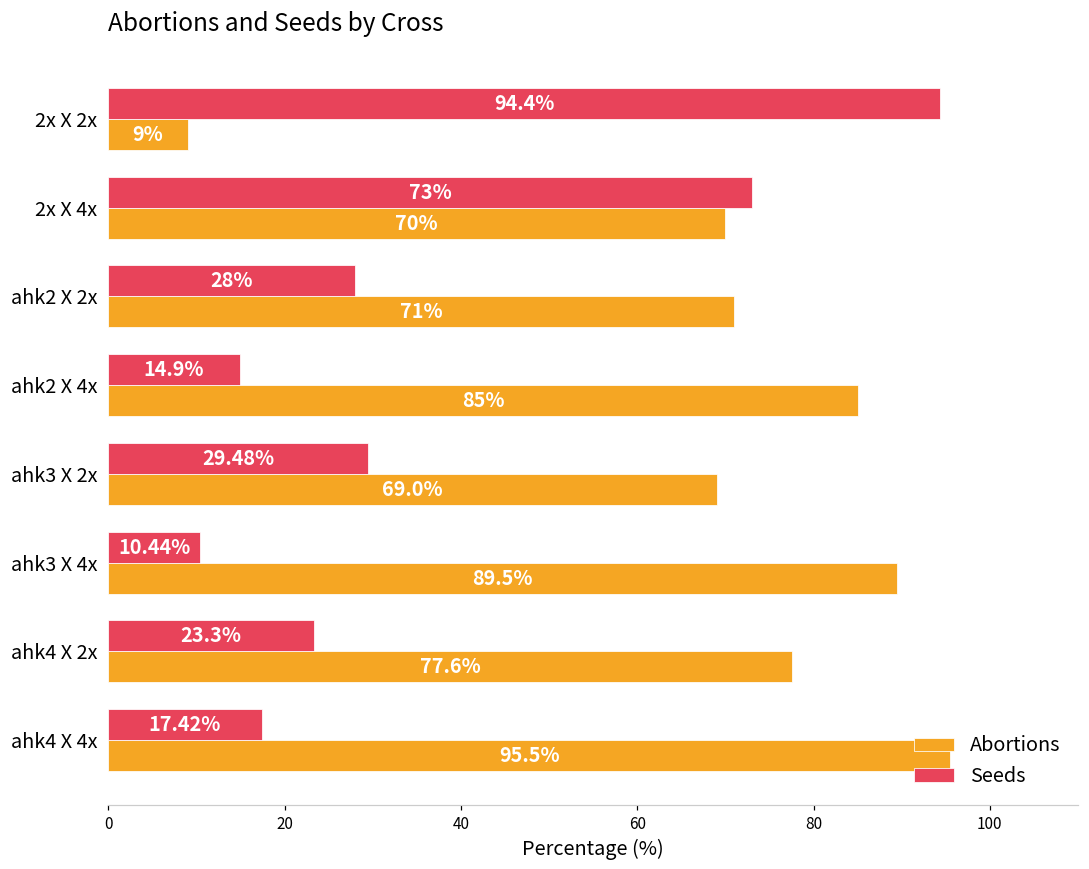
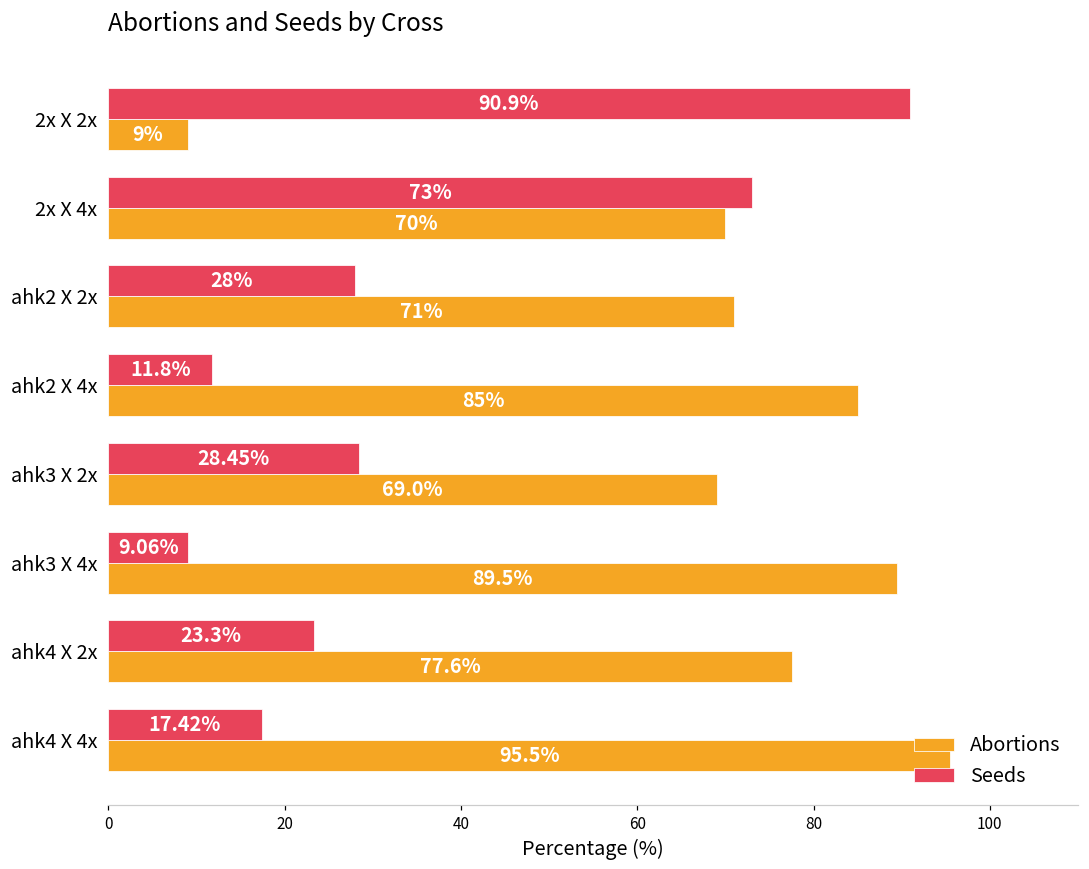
  {
    "Abortions": {
      "2x X 2x": "9%",
      "2x X 4x": "70%",
      "ahk2 X 2x": "71%",
      "ahk2 X 4x": "85%",
      "ahk3 X 2x": "69.0%",
      "ahk3 X 4x": "89.5%",
      "ahk4 X 2x": "77.6%",
      "ahk4 X 4x": "95.5%"
    },
    "Seeds": {
-     "2x X 2x": "94.4%",
+     "2x X 2x": "90.9%",
      "2x X 4x": "73%",
      "ahk2 X 2x": "28%",
-     "ahk2 X 4x": "14.9%",
-     "ahk3 X 2x": "29.48%",
-     "ahk3 X 4x": "10.44%",
+     "ahk2 X 4x": "11.8%",
+     "ahk3 X 2x": "28.45%",
+     "ahk3 X 4x": "9.06%",
      "ahk4 X 2x": "23.3%",
      "ahk4 X 4x": "17.42%"
    }
  }
